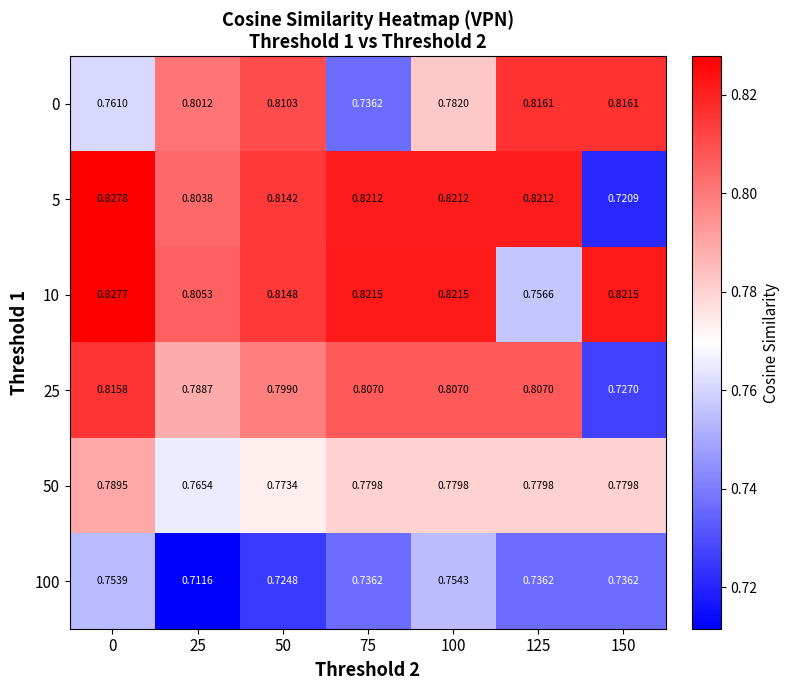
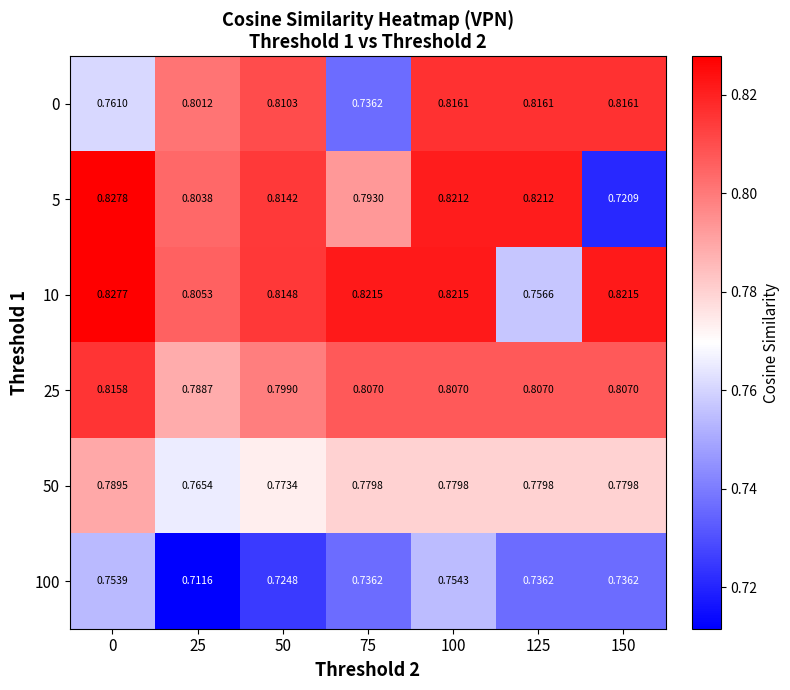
  {
    "0": {
      "0": 0.7610,
      "25": 0.8012,
      "50": 0.8103,
      "75": 0.7362,
-     "100": 0.7820,
+     "100": 0.8161,
      "125": 0.8161,
      "150": 0.8161
    },
    "5": {
      "0": 0.8278,
      "25": 0.8038,
      "50": 0.8142,
-     "75": 0.8212,
+     "75": 0.7930,
      "100": 0.8212,
      "125": 0.8212,
      "150": 0.7209
    },
    "10": {
      "0": 0.8277,
      "25": 0.8053,
      "50": 0.8148,
      "75": 0.8215,
      "100": 0.8215,
      "125": 0.7566,
      "150": 0.8215
    },
    "25": {
      "0": 0.8158,
      "25": 0.7887,
      "50": 0.7990,
      "75": 0.8070,
      "100": 0.8070,
      "125": 0.8070,
-     "150": 0.7270
+     "150": 0.8070
    },
    "50": {
      "0": 0.7895,
      "25": 0.7654,
      "50": 0.7734,
      "75": 0.7798,
      "100": 0.7798,
      "125": 0.7798,
      "150": 0.7798
    },
    "100": {
      "0": 0.7539,
      "25": 0.7116,
      "50": 0.7248,
      "75": 0.7362,
      "100": 0.7543,
      "125": 0.7362,
      "150": 0.7362
    }
  }
